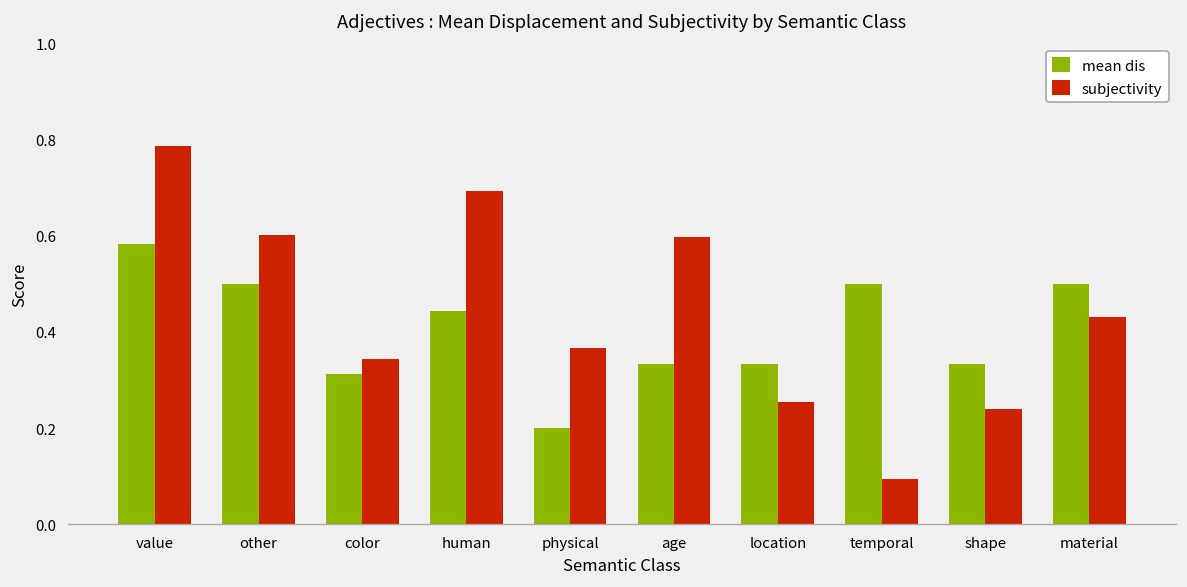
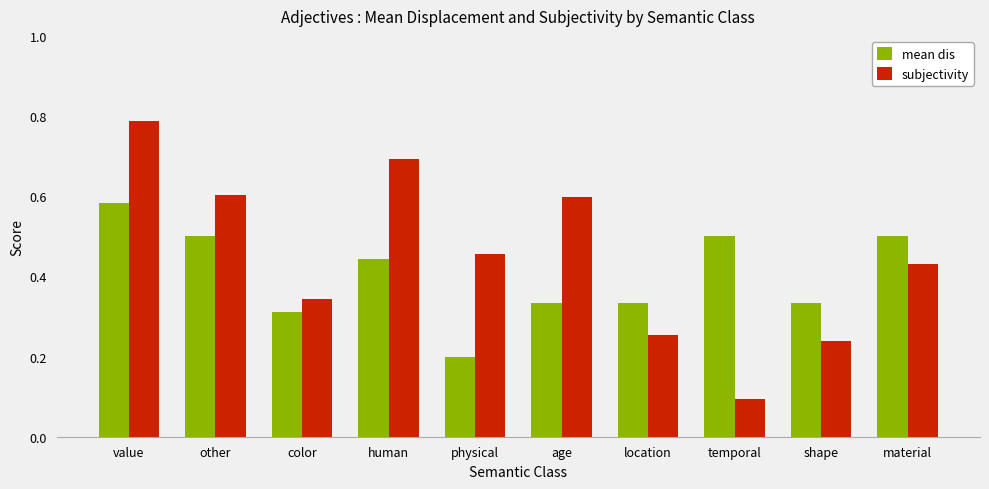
  {
    "mean dis": {
      "value": 0.58,
      "other": 0.50,
      "color": 0.31,
      "human": 0.44,
      "physical": 0.20,
      "age": 0.33,
      "location": 0.33,
      "temporal": 0.50,
      "shape": 0.33,
      "material": 0.50
    },
    "subjectivity": {
      "value": 0.79,
      "other": 0.60,
      "color": 0.34,
      "human": 0.69,
-     "physical": 0.37,
+     "physical": 0.46,
      "age": 0.60,
      "location": 0.25,
      "temporal": 0.10,
      "shape": 0.24,
      "material": 0.43
    }
  }
